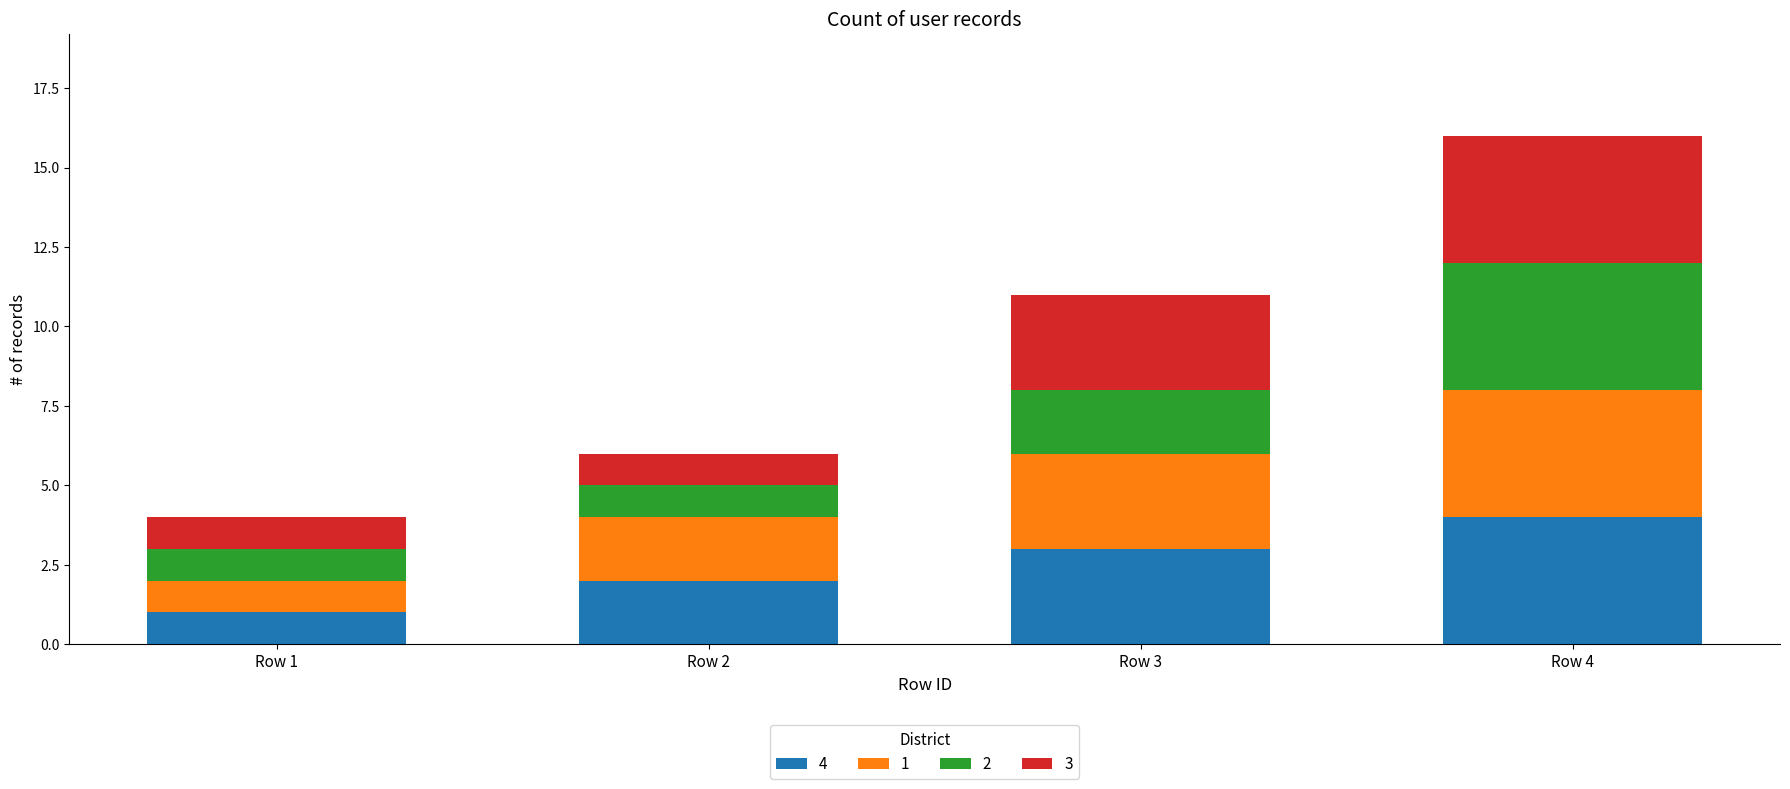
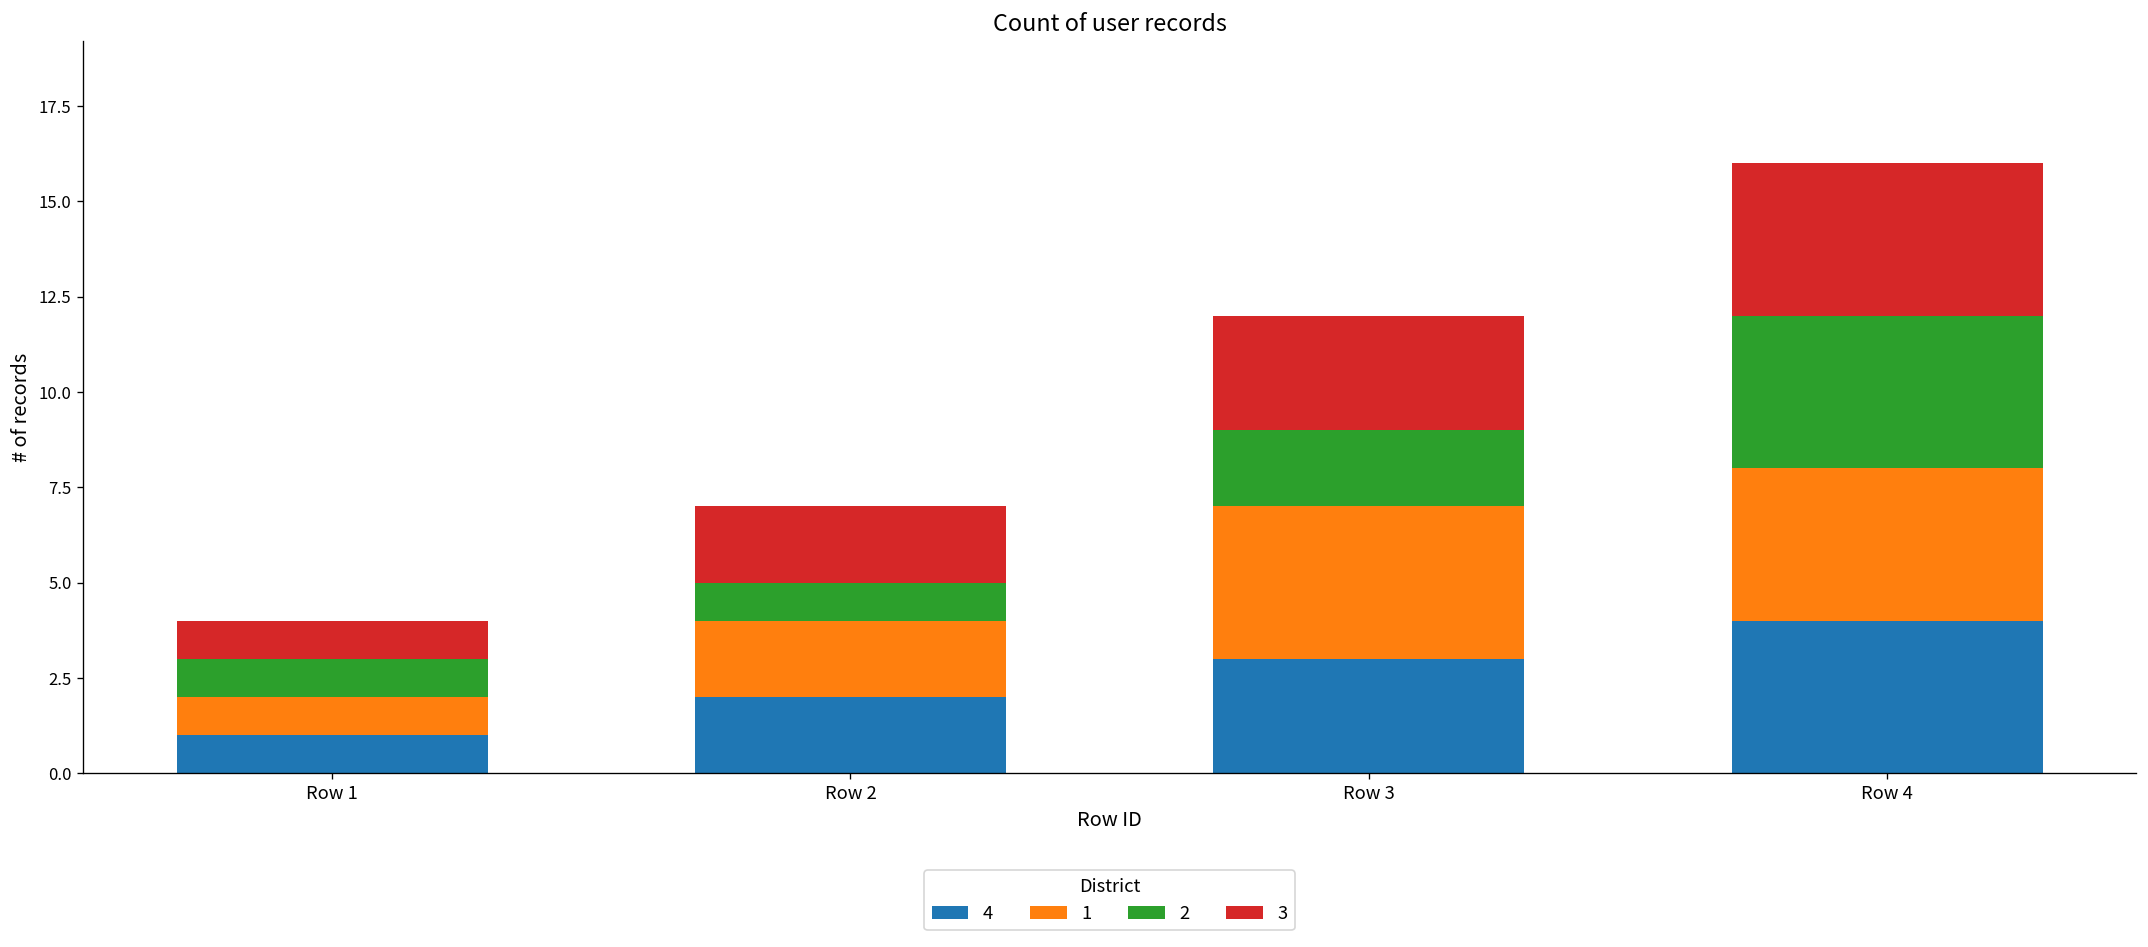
  {
    "4": {
      "Row 1": 1,
      "Row 2": 2,
      "Row 3": 3,
      "Row 4": 4
    },
    "1": {
      "Row 1": 1,
      "Row 2": 2,
-     "Row 3": 3,
+     "Row 3": 4,
      "Row 4": 4
    },
    "2": {
      "Row 1": 1,
      "Row 2": 1,
      "Row 3": 2,
      "Row 4": 4
    },
    "3": {
      "Row 1": 1,
-     "Row 2": 1,
+     "Row 2": 2,
      "Row 3": 3,
      "Row 4": 4
    }
  }
